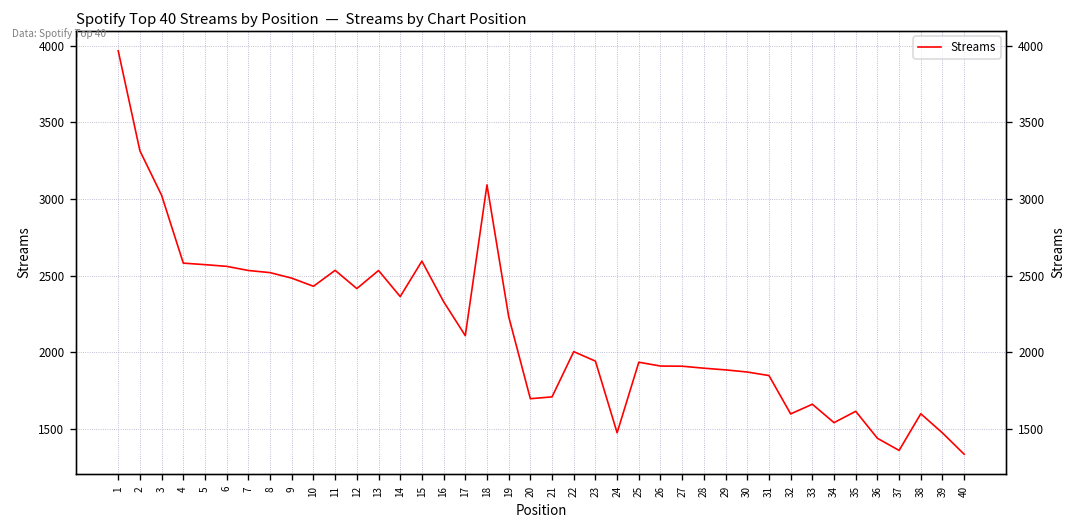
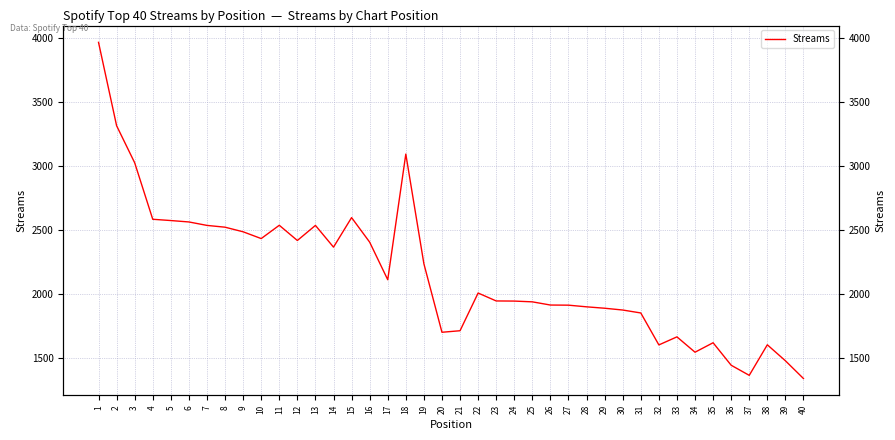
  {
    "1": 3970,
    "2": 3310,
    "3": 3020,
    "4": 2580,
    "5": 2570,
    "6": 2560,
    "7": 2530,
    "8": 2520,
    "9": 2480,
    "10": 2430,
    "11": 2540,
    "12": 2420,
    "13": 2530,
    "14": 2360,
    "15": 2600,
-   "16": 2330,
+   "16": 2400,
    "17": 2110,
    "18": 3090,
    "19": 2230,
    "20": 1700,
    "21": 1710,
    "22": 2010,
    "23": 1940,
-   "24": 1480,
+   "24": 1940,
    "25": 1940,
    "26": 1910,
    "27": 1910,
    "28": 1900,
    "29": 1890,
    "30": 1870,
    "31": 1850,
    "32": 1600,
    "33": 1660,
    "34": 1540,
    "35": 1620,
    "36": 1440,
    "37": 1360,
    "38": 1600,
    "39": 1480,
    "40": 1340
  }
